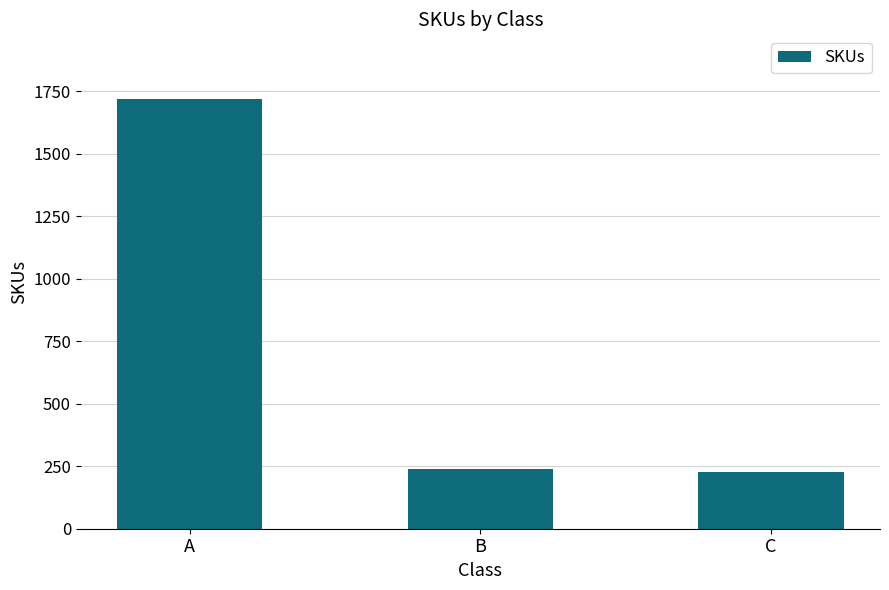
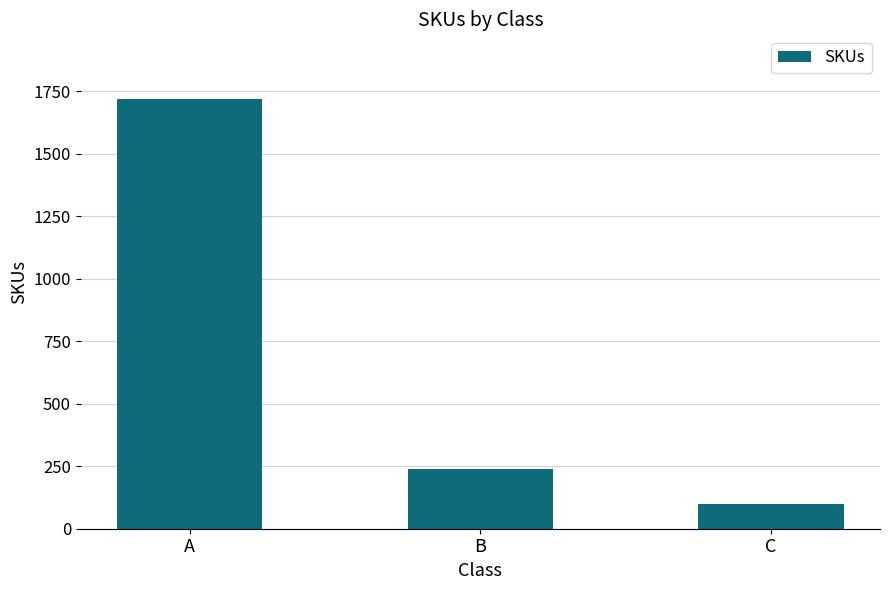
  {
    "A": 1720,
    "B": 240,
-   "C": 230
+   "C": 100
  }
